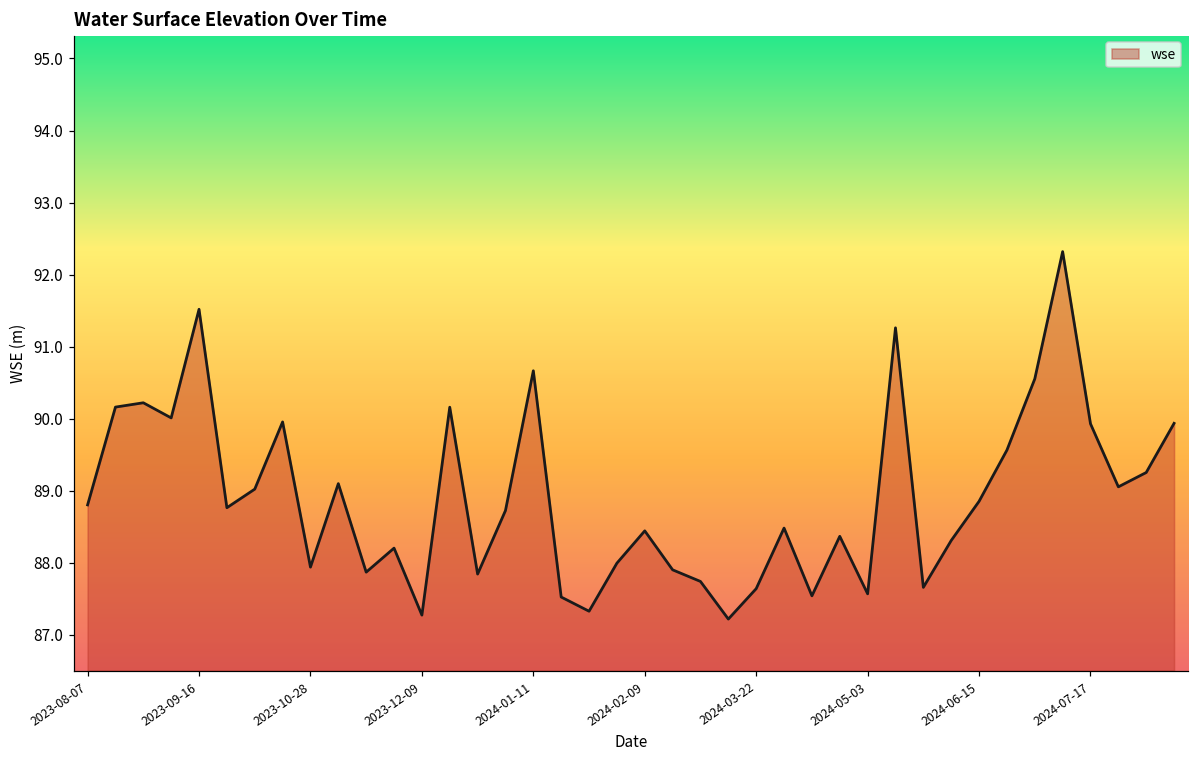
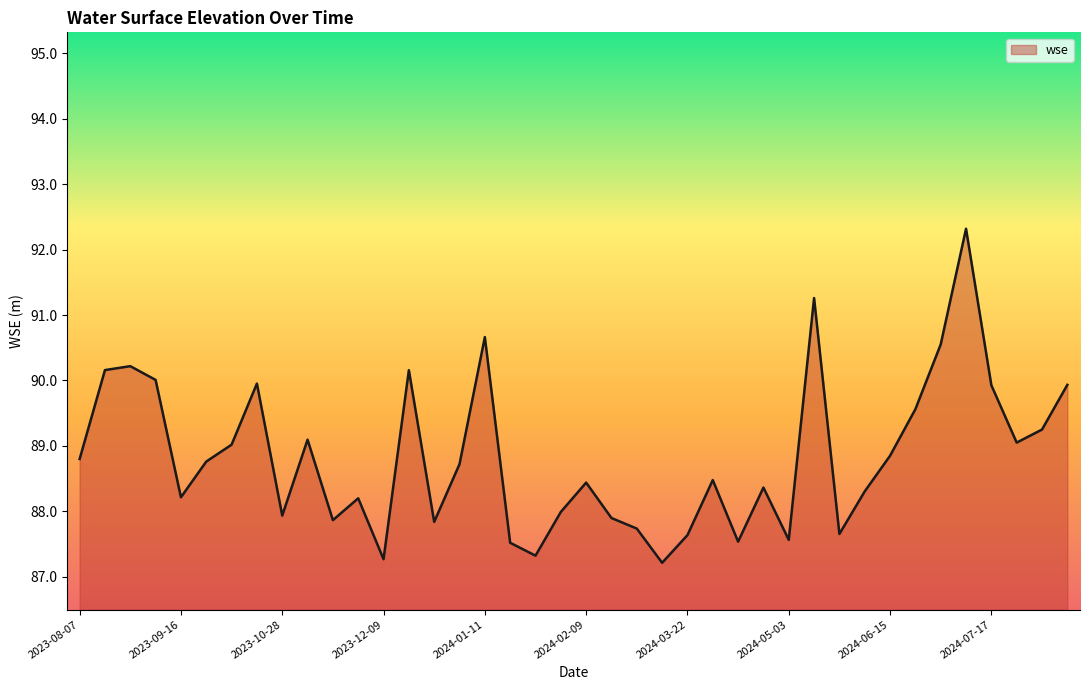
  {
    "2023-08-07": 88.8,
-   "2023-09-16": 91.5,
+   "2023-09-16": 88.2,
    "2023-10-28": 87.9,
    "2023-12-09": 87.3,
    "2024-01-11": 90.7,
    "2024-02-09": 88.4,
    "2024-03-22": 87.6,
    "2024-05-03": 87.6,
    "2024-06-15": 88.9,
    "2024-07-17": 89.9
  }
